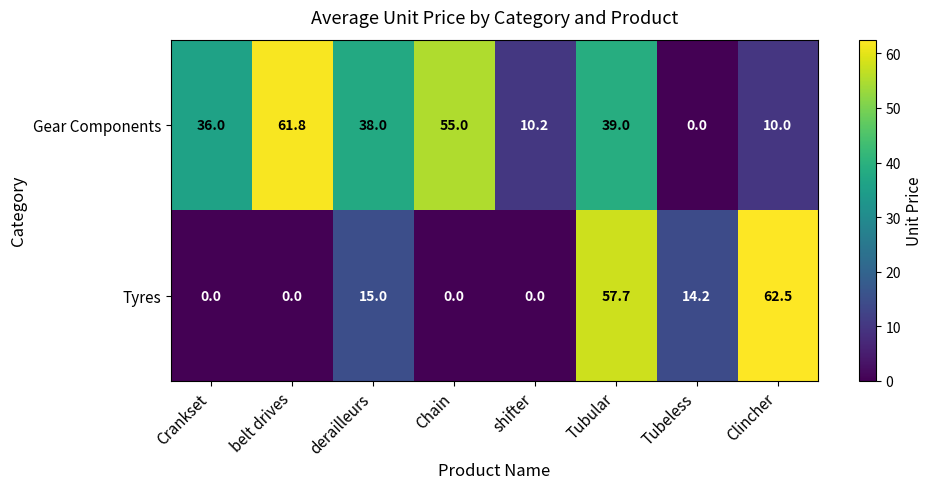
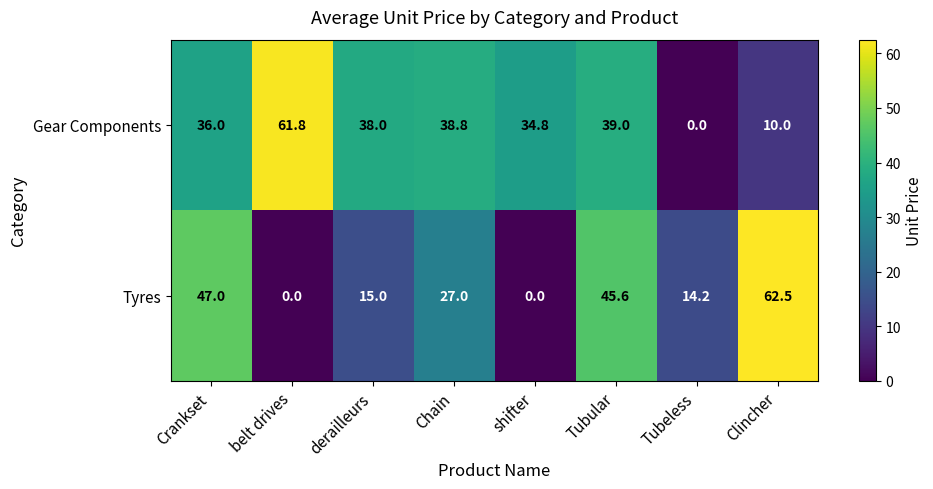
  {
    "Gear Components": {
      "Crankset": 36.0,
      "belt drives": 61.8,
      "derailleurs": 38.0,
-     "Chain": 55.0,
-     "shifter": 10.2,
+     "Chain": 38.8,
+     "shifter": 34.8,
      "Tubular": 39.0,
      "Tubeless": 0.0,
      "Clincher": 10.0
    },
    "Tyres": {
-     "Crankset": 0.0,
+     "Crankset": 47.0,
      "belt drives": 0.0,
      "derailleurs": 15.0,
-     "Chain": 0.0,
+     "Chain": 27.0,
      "shifter": 0.0,
-     "Tubular": 57.7,
+     "Tubular": 45.6,
      "Tubeless": 14.2,
      "Clincher": 62.5
    }
  }
